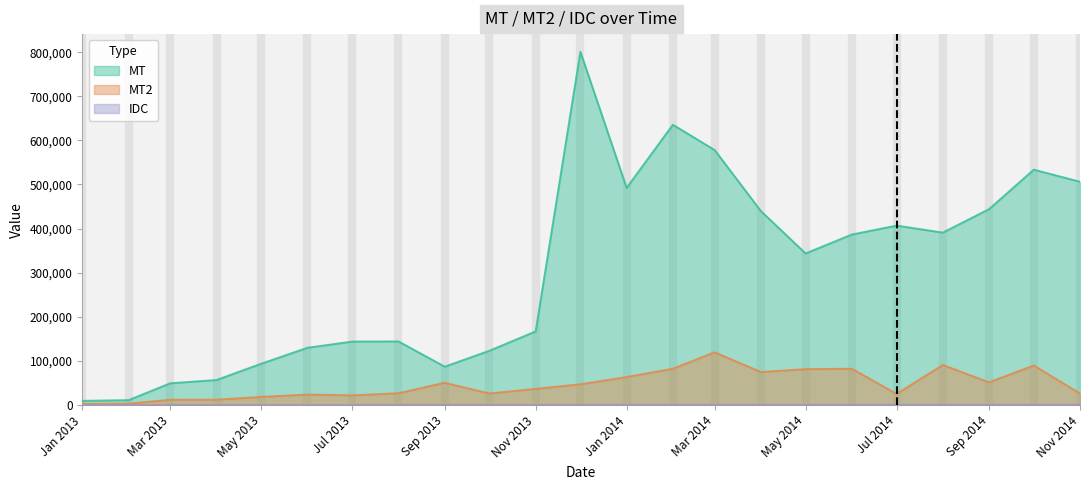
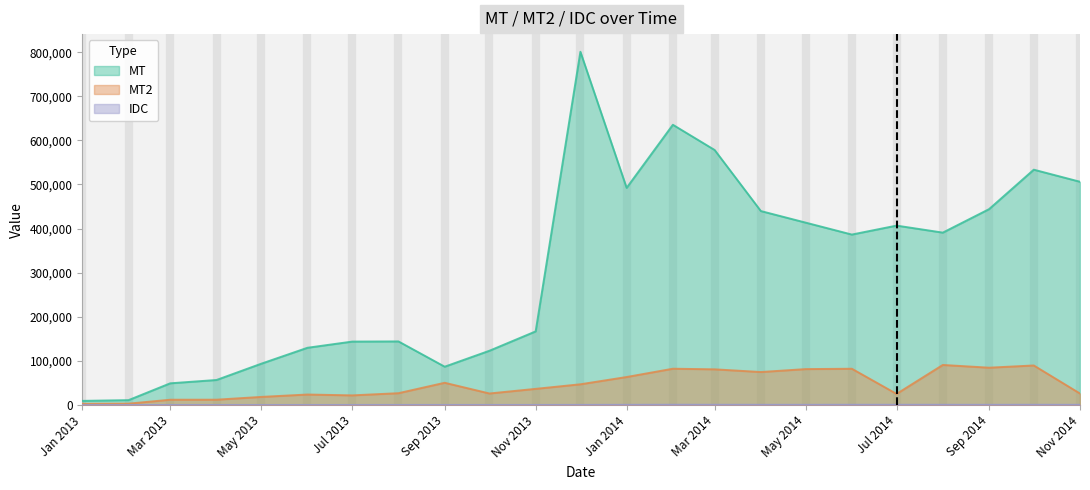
  {
    "MT": {
      "Jan 2013": "10,000",
      "Mar 2013": "50,000",
      "May 2013": "90,000",
      "Jul 2013": "140,000",
      "Sep 2013": "90,000",
      "Nov 2013": "170,000",
      "Jan 2014": "490,000",
      "Mar 2014": "580,000",
-     "May 2014": "340,000",
+     "May 2014": "410,000",
      "Jul 2014": "410,000",
      "Sep 2014": "440,000",
      "Nov 2014": "510,000"
    },
    "MT2": {
      "Mar 2013": "10,000",
      "May 2013": "20,000",
      "Jul 2013": "20,000",
      "Sep 2013": "50,000",
      "Nov 2013": "40,000",
      "Jan 2014": "60,000",
-     "Mar 2014": "120,000",
+     "Mar 2014": "80,000",
      "May 2014": "80,000",
      "Jul 2014": "30,000",
-     "Sep 2014": "50,000",
+     "Sep 2014": "80,000",
      "Nov 2014": "30,000"
    },
    "IDC": {
      "Mar 2013": "0",
      "May 2013": "0",
      "Jul 2013": "0",
      "Sep 2013": "0",
      "Nov 2013": "0",
      "Jan 2014": "0",
      "Mar 2014": "0",
      "May 2014": "0",
      "Jul 2014": "0",
      "Sep 2014": "0",
      "Nov 2014": "0"
    }
  }
